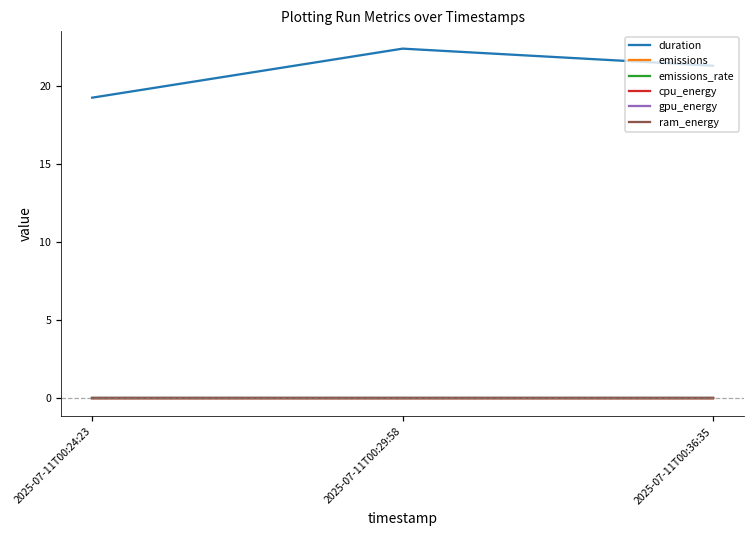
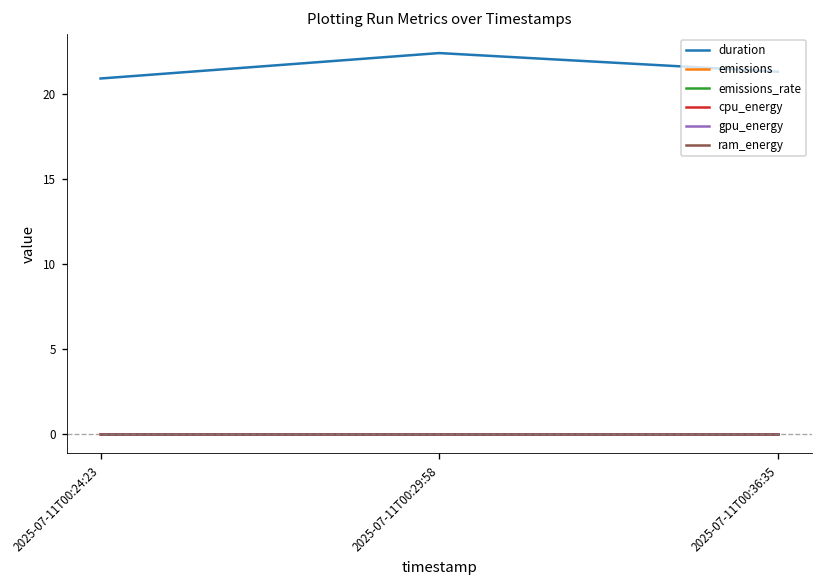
  {
    "duration": {
-     "2025-07-11T00:24:23": 19.2,
+     "2025-07-11T00:24:23": 20.9,
      "2025-07-11T00:29:58": 22.4
    },
    "ram_energy": {
      "2025-07-11T00:24:23": 0.0,
      "2025-07-11T00:29:58": 0.0,
      "2025-07-11T00:36:35": 0.0
    }
  }
